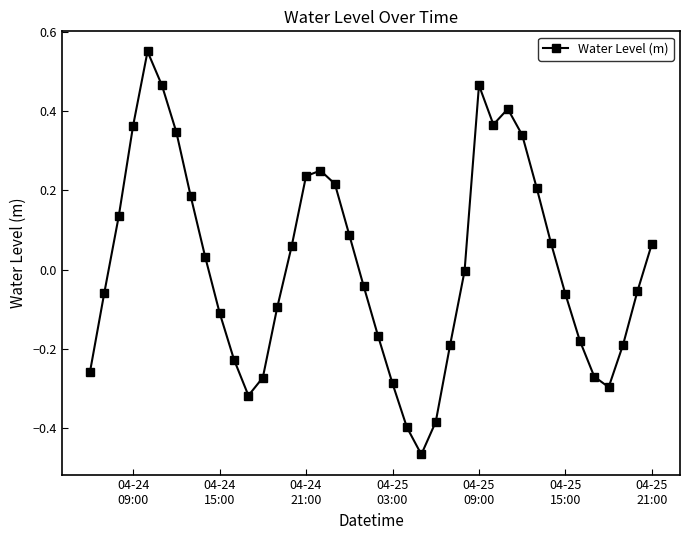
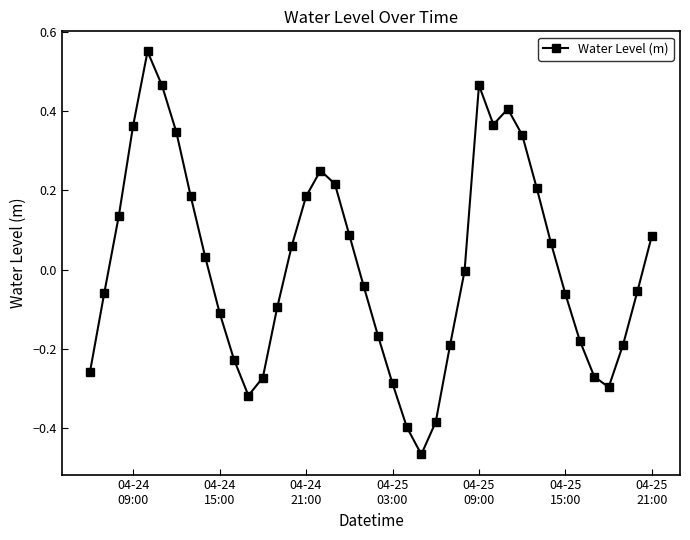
  {
    "04-24 09:00": 0.36,
    "04-24 15:00": -0.11,
-   "04-24 21:00": 0.24,
+   "04-24 21:00": 0.18,
    "04-25 03:00": -0.29,
    "04-25 09:00": 0.47,
    "04-25 15:00": -0.06,
-   "04-25 21:00": 0.07
+   "04-25 21:00": 0.09
  }
